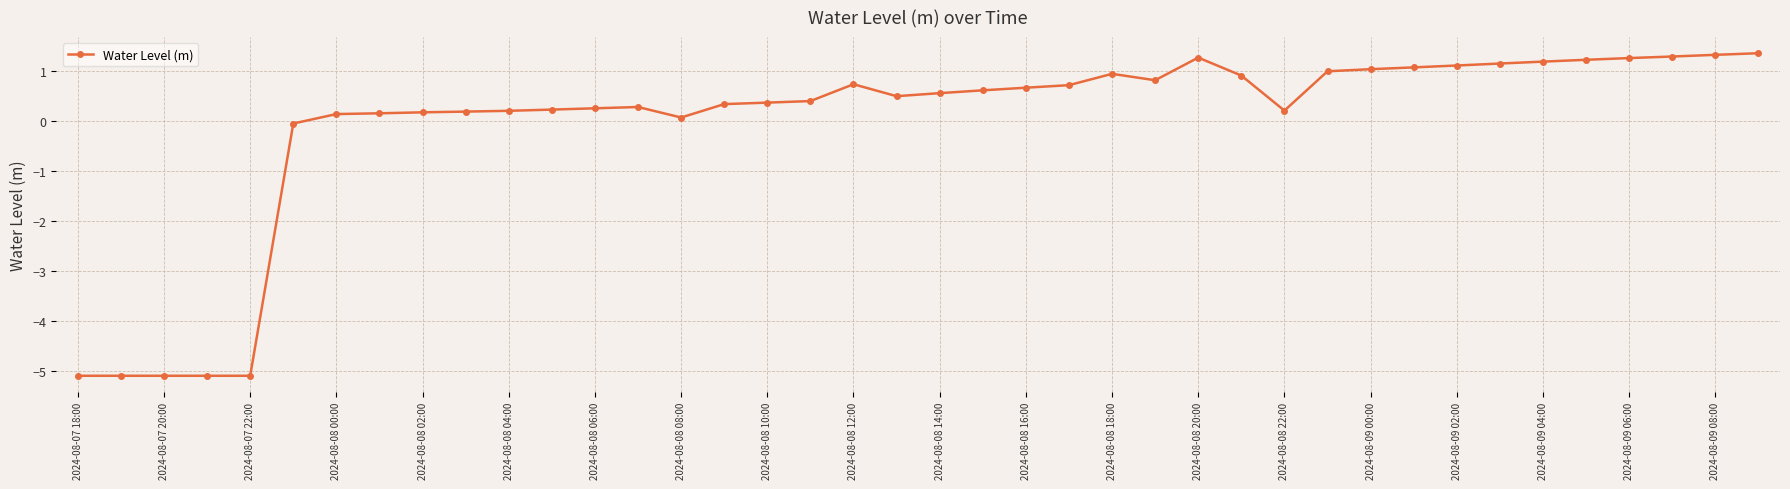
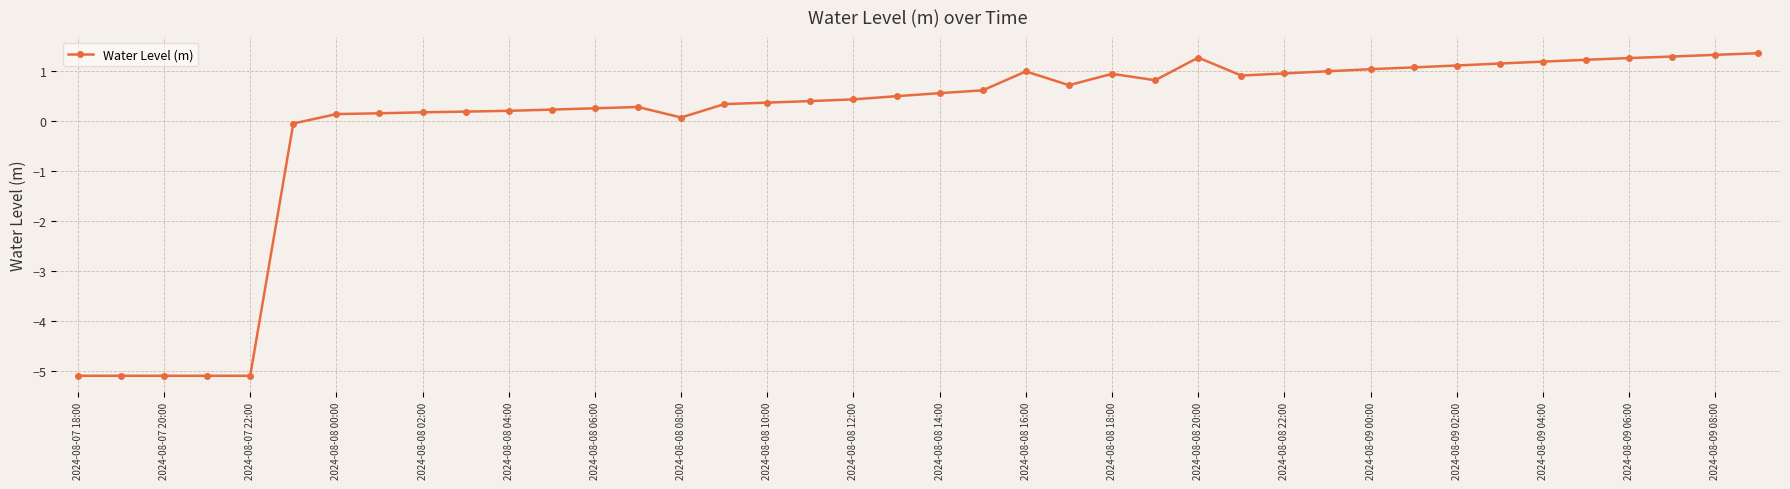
  {
    "2024-08-07 18:00": -5.1,
    "2024-08-07 20:00": -5.1,
    "2024-08-07 22:00": -5.1,
    "2024-08-08 00:00": 0.1,
    "2024-08-08 02:00": 0.2,
    "2024-08-08 04:00": 0.2,
    "2024-08-08 06:00": 0.3,
    "2024-08-08 08:00": 0.1,
    "2024-08-08 10:00": 0.4,
-   "2024-08-08 12:00": 0.7,
+   "2024-08-08 12:00": 0.4,
    "2024-08-08 14:00": 0.6,
-   "2024-08-08 16:00": 0.7,
+   "2024-08-08 16:00": 1.0,
    "2024-08-08 18:00": 1.0,
    "2024-08-08 20:00": 1.3,
-   "2024-08-08 22:00": 0.2,
+   "2024-08-08 22:00": 1.0,
    "2024-08-09 00:00": 1.0,
    "2024-08-09 02:00": 1.1,
    "2024-08-09 04:00": 1.2,
    "2024-08-09 06:00": 1.3,
    "2024-08-09 08:00": 1.3
  }
